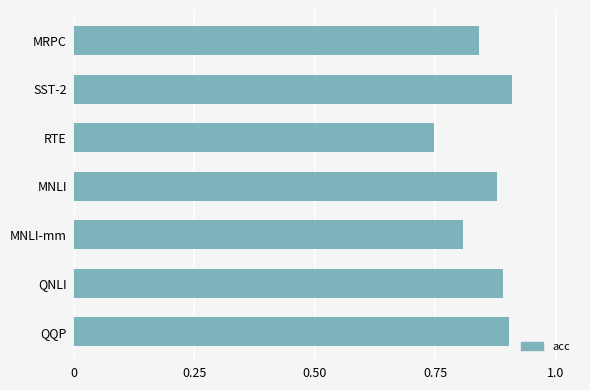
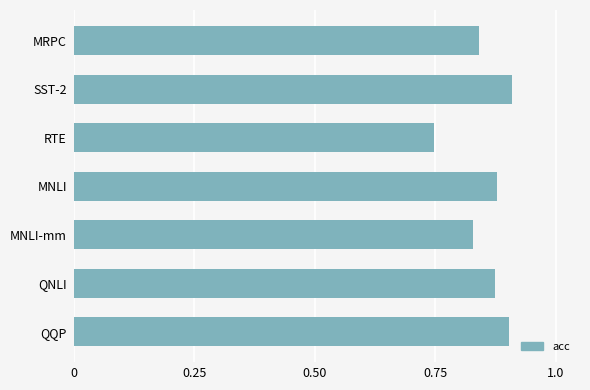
  {
    "MRPC": 0.84,
    "SST-2": 0.91,
    "RTE": 0.75,
    "MNLI": 0.88,
-   "MNLI-mm": 0.81,
-   "QNLI": 0.89,
+   "MNLI-mm": 0.83,
+   "QNLI": 0.87,
    "QQP": 0.90
  }
